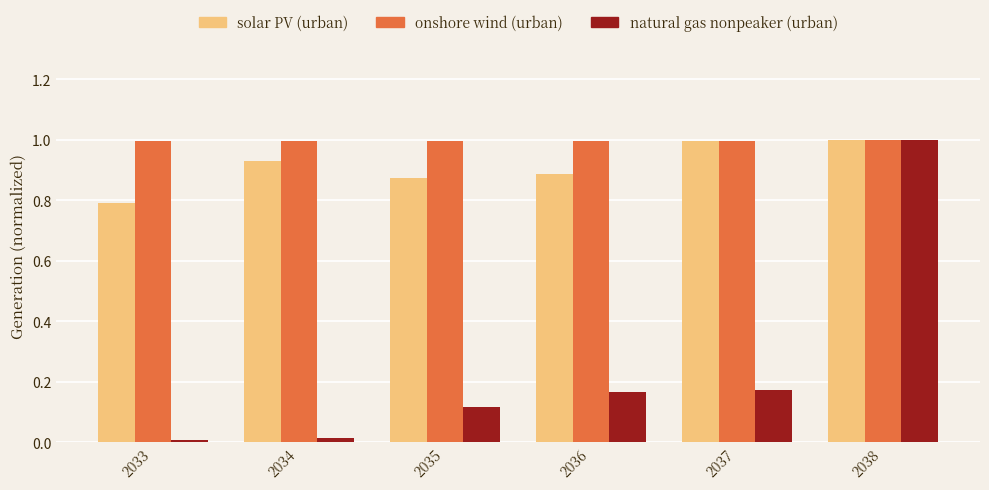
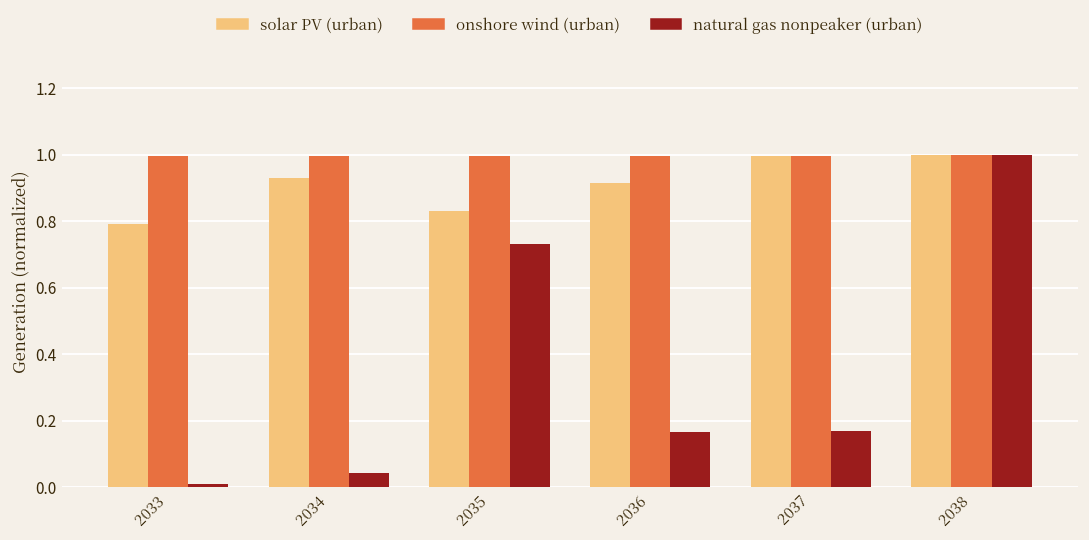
  {
    "solar PV (urban)": {
      "2033": 0.79,
      "2034": 0.93,
-     "2035": 0.87,
-     "2036": 0.89,
+     "2035": 0.83,
+     "2036": 0.92,
      "2037": 1.00,
      "2038": 1.00
    },
    "onshore wind (urban)": {
      "2033": 1.00,
      "2034": 1.00,
      "2035": 1.00,
      "2036": 1.00,
      "2037": 1.00,
      "2038": 1.00
    },
    "natural gas nonpeaker (urban)": {
      "2033": 0.01,
-     "2034": 0.01,
-     "2035": 0.12,
+     "2034": 0.04,
+     "2035": 0.73,
      "2036": 0.17,
      "2037": 0.17,
      "2038": 1.00
    }
  }
